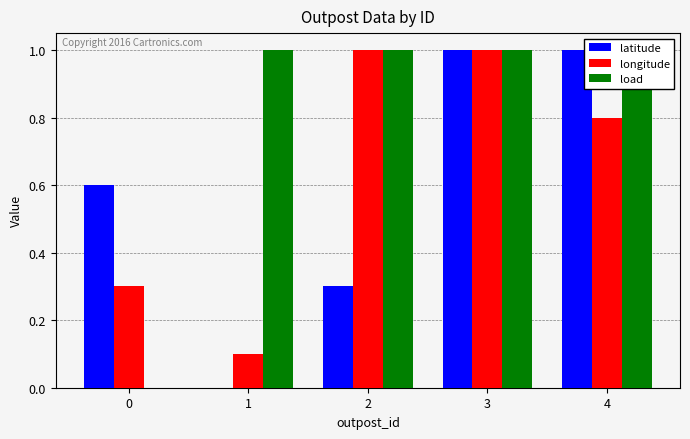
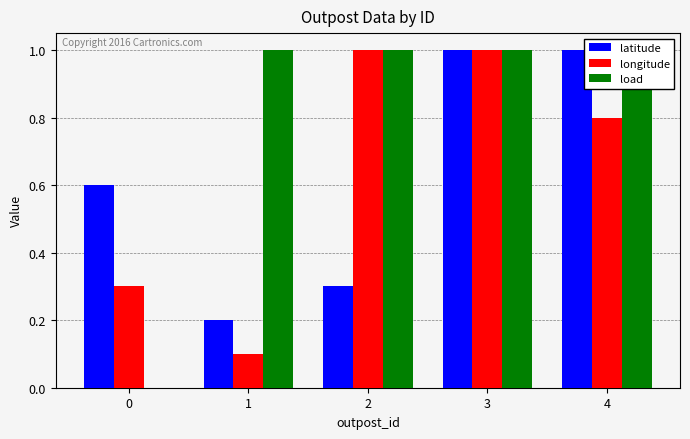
  {
    "latitude": {
      "0": 0.6,
-     "1": 0.0,
+     "1": 0.2,
      "2": 0.3,
      "3": 1.0,
      "4": 1.0
    },
    "longitude": {
      "0": 0.3,
      "1": 0.1,
      "2": 1.0,
      "3": 1.0,
      "4": 0.8
    },
    "load": {
      "0": 0.0,
      "1": 1.0,
      "2": 1.0,
      "3": 1.0
    }
  }
